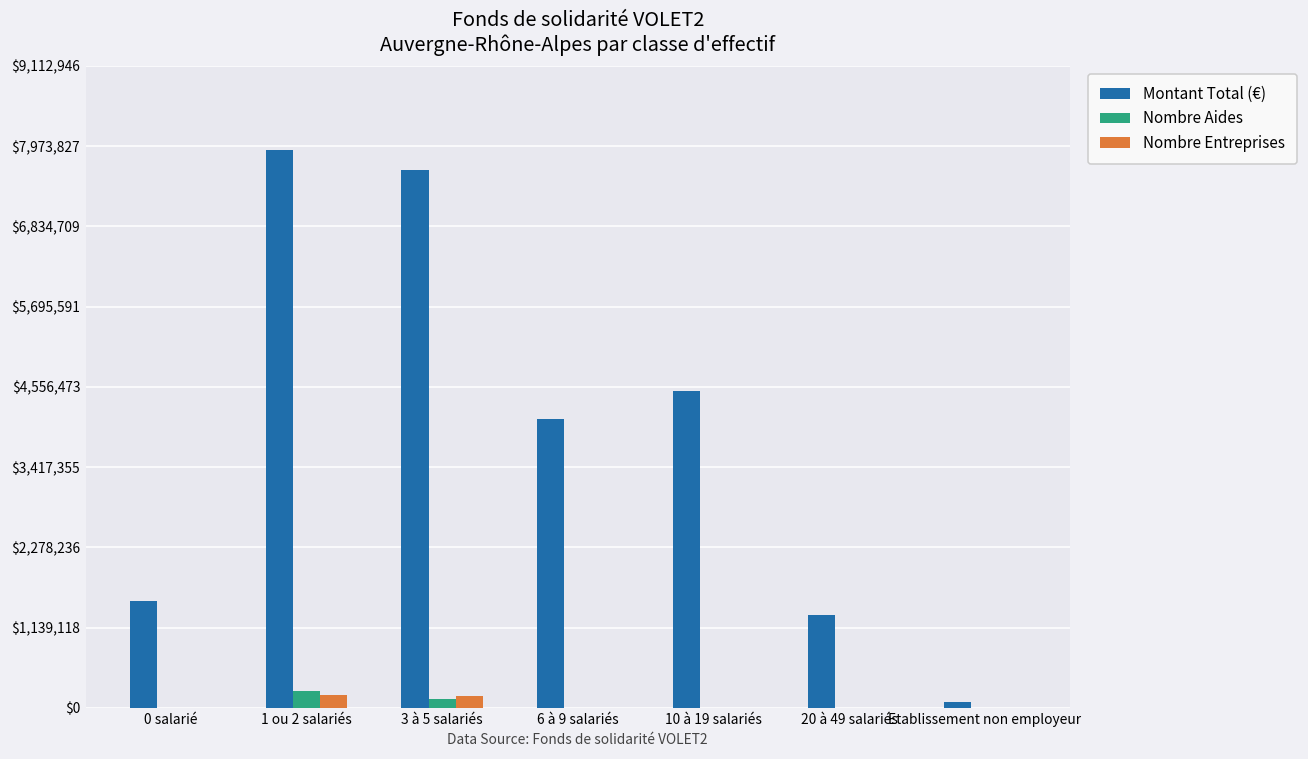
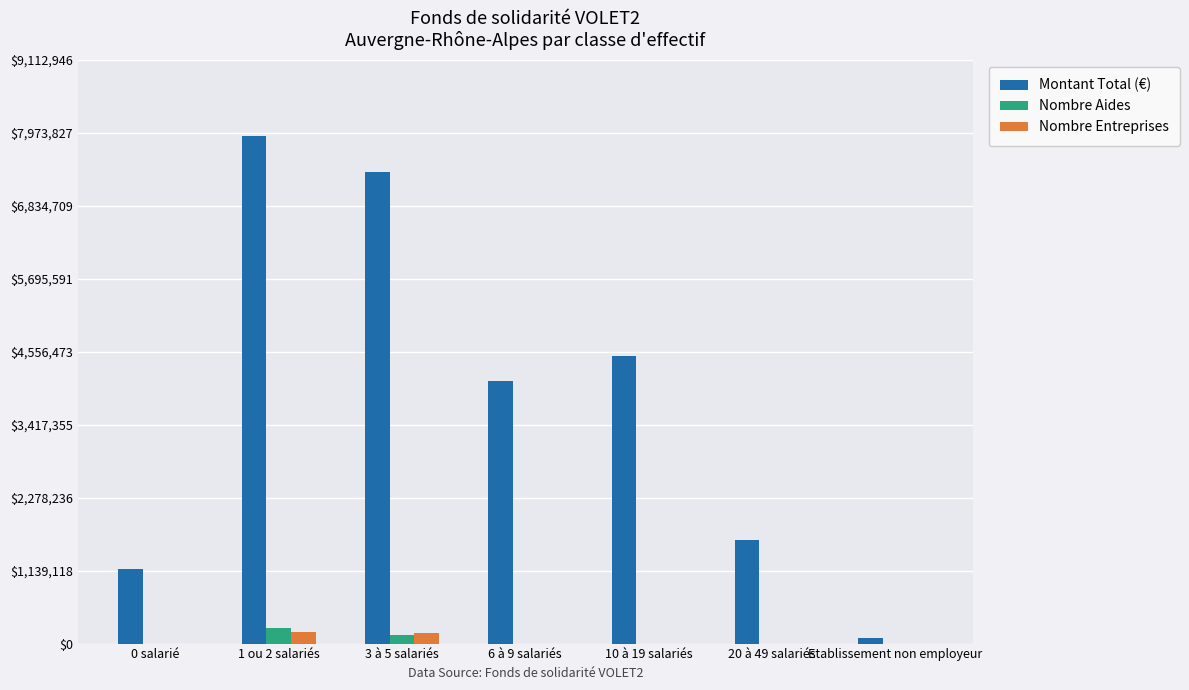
  {
    "Montant Total (€)": {
-     "0 salarié": "$1,500,000",
+     "0 salarié": "$1,200,000",
      "1 ou 2 salariés": "$7,900,000",
-     "3 à 5 salariés": "$7,600,000",
+     "3 à 5 salariés": "$7,400,000",
      "6 à 9 salariés": "$4,100,000",
      "10 à 19 salariés": "$4,500,000",
-     "20 à 49 salariés": "$1,300,000",
+     "20 à 49 salariés": "$1,600,000",
      "Etablissement non employeur": "$100,000"
    },
    "Nombre Aides": {
      "1 ou 2 salariés": "$200,000",
      "3 à 5 salariés": "$100,000"
    },
    "Nombre Entreprises": {
      "1 ou 2 salariés": "$200,000",
      "3 à 5 salariés": "$200,000"
    }
  }
